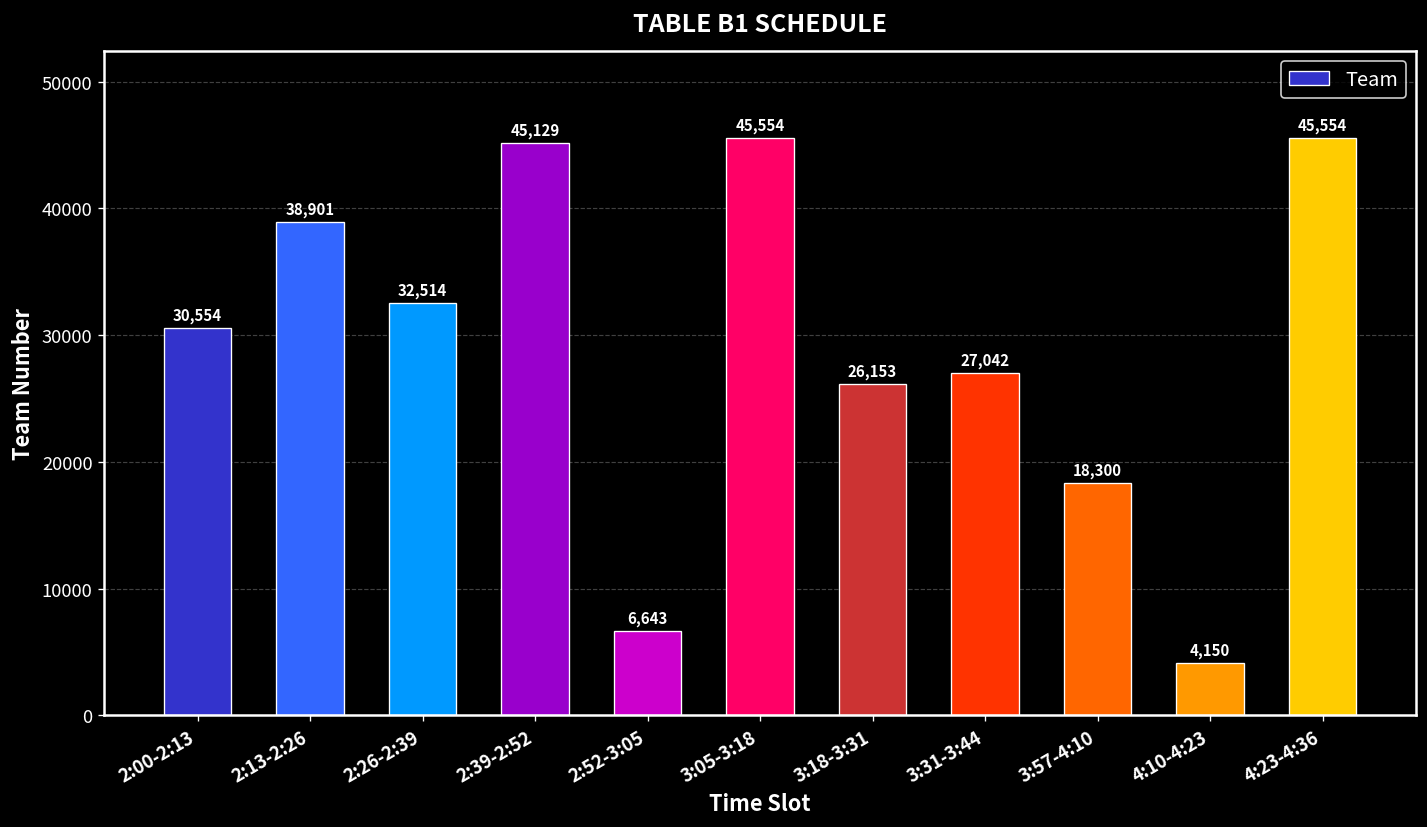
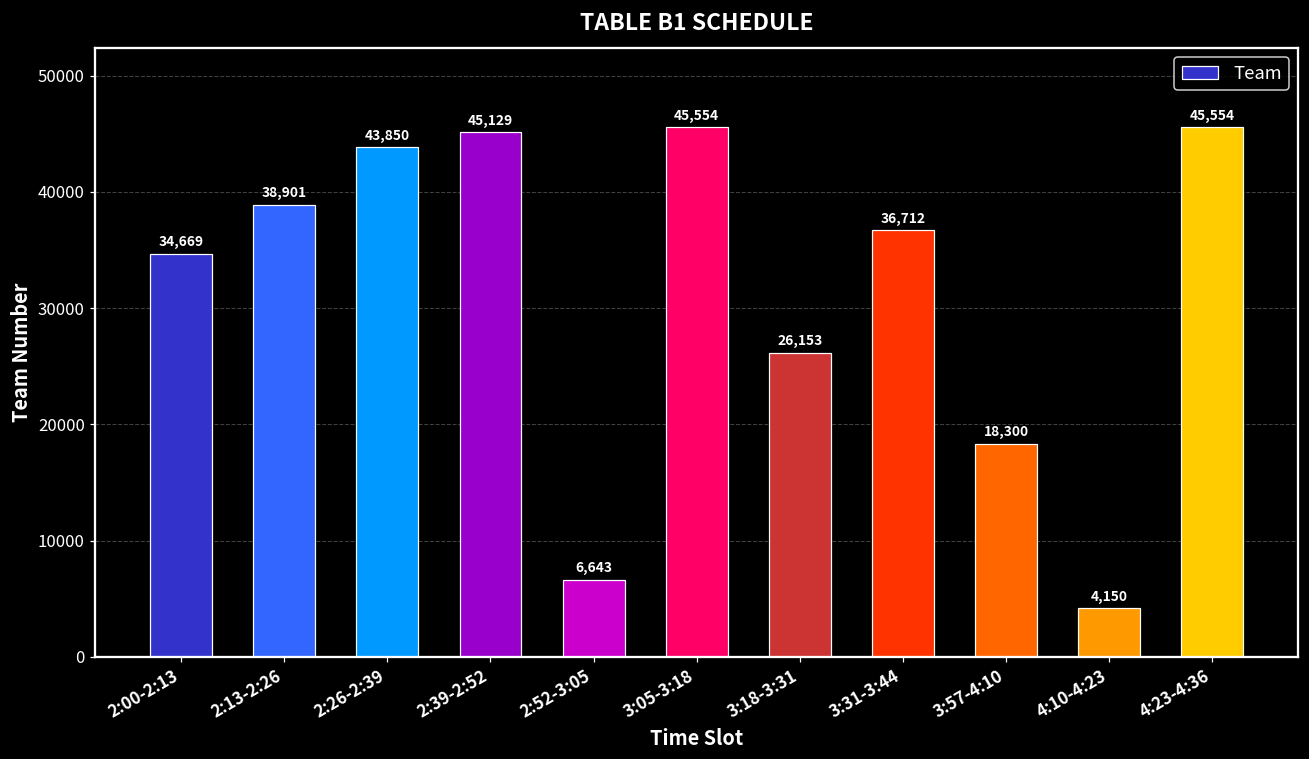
  {
-   "2:00-2:13": "30,554",
+   "2:00-2:13": "34,669",
    "2:13-2:26": "38,901",
-   "2:26-2:39": "32,514",
+   "2:26-2:39": "43,850",
    "2:39-2:52": "45,129",
    "2:52-3:05": "6,643",
    "3:05-3:18": "45,554",
    "3:18-3:31": "26,153",
-   "3:31-3:44": "27,042",
+   "3:31-3:44": "36,712",
    "3:57-4:10": "18,300",
    "4:10-4:23": "4,150",
    "4:23-4:36": "45,554"
  }
